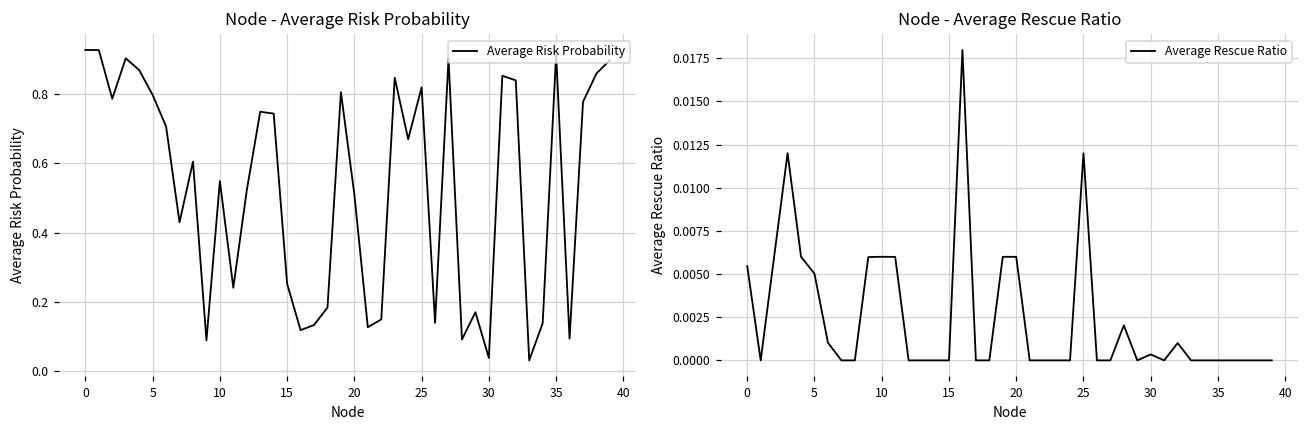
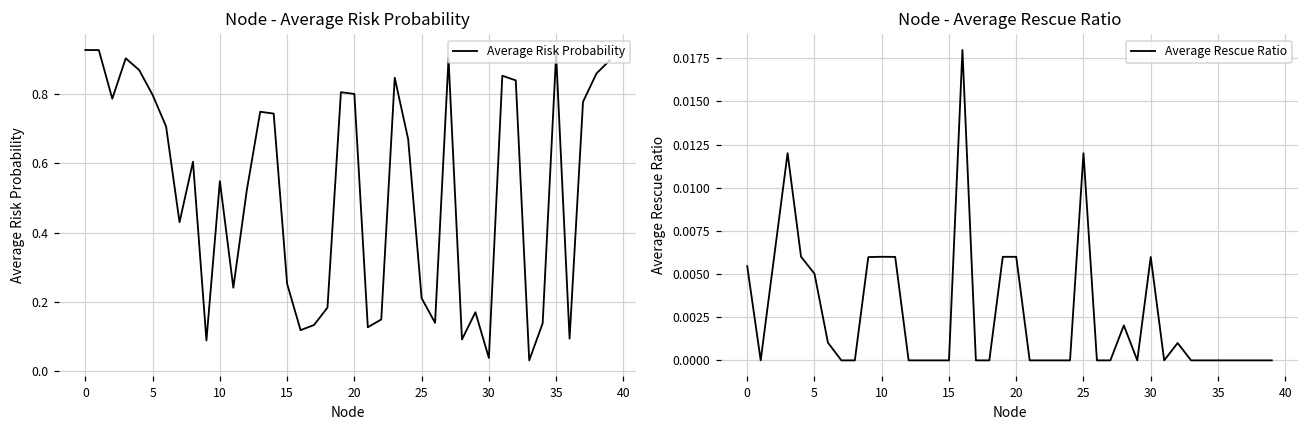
  {
    "Node - Average Risk Probability": {
      "0": 0.93,
      "5": 0.80,
      "10": 0.55,
      "15": 0.25,
-     "20": 0.51,
-     "25": 0.82,
+     "20": 0.80,
+     "25": 0.21,
      "30": 0.04
    },
    "Node - Average Rescue Ratio": {
      "0": 0.0055,
      "5": 0.0050,
      "10": 0.0060,
      "15": 0.0000,
      "20": 0.0060,
      "25": 0.0120,
-     "30": 0.0003,
+     "30": 0.0060,
      "35": 0.0000
    }
  }
